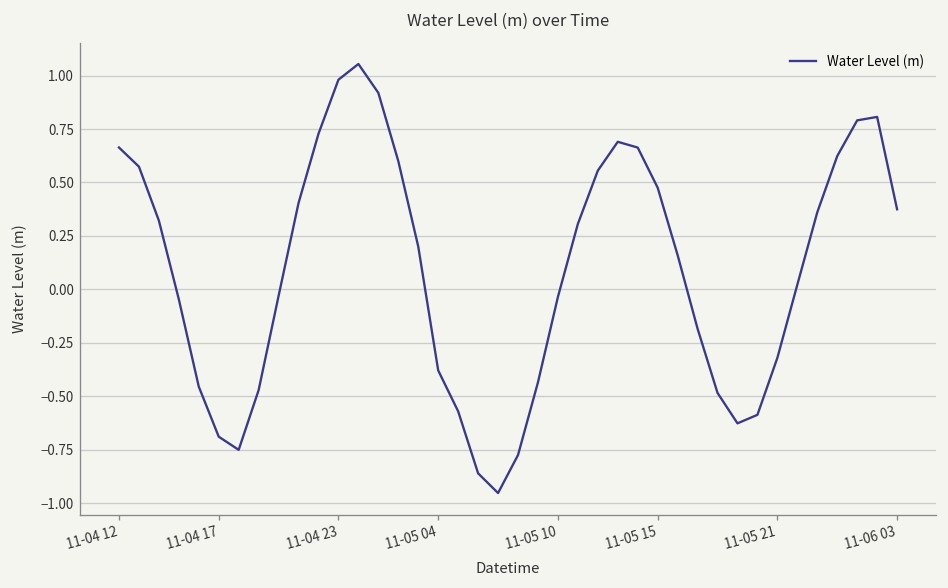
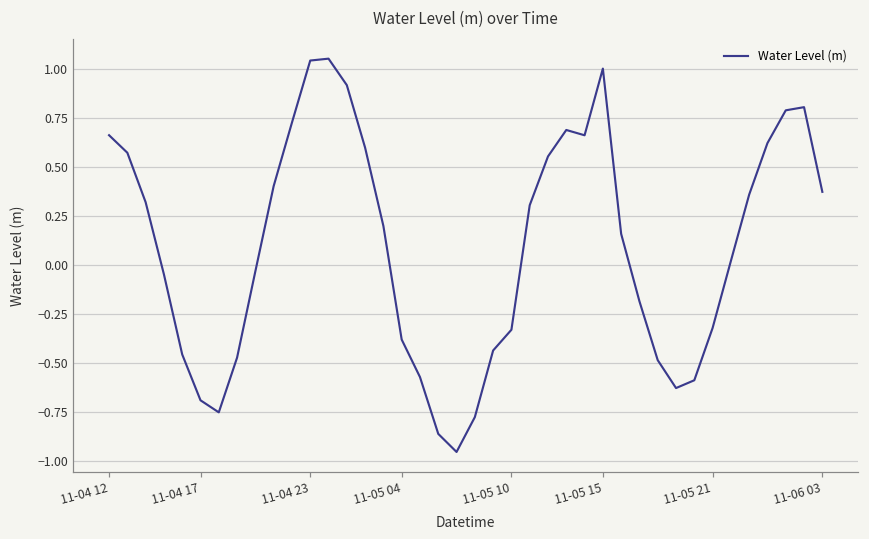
  {
    "11-04 12": 0.66,
    "11-04 17": -0.69,
-   "11-04 23": 0.98,
+   "11-04 23": 1.04,
    "11-05 04": -0.38,
-   "11-05 10": -0.04,
-   "11-05 15": 0.48,
+   "11-05 10": -0.33,
+   "11-05 15": 1.00,
    "11-05 21": -0.32,
    "11-06 03": 0.37
  }
